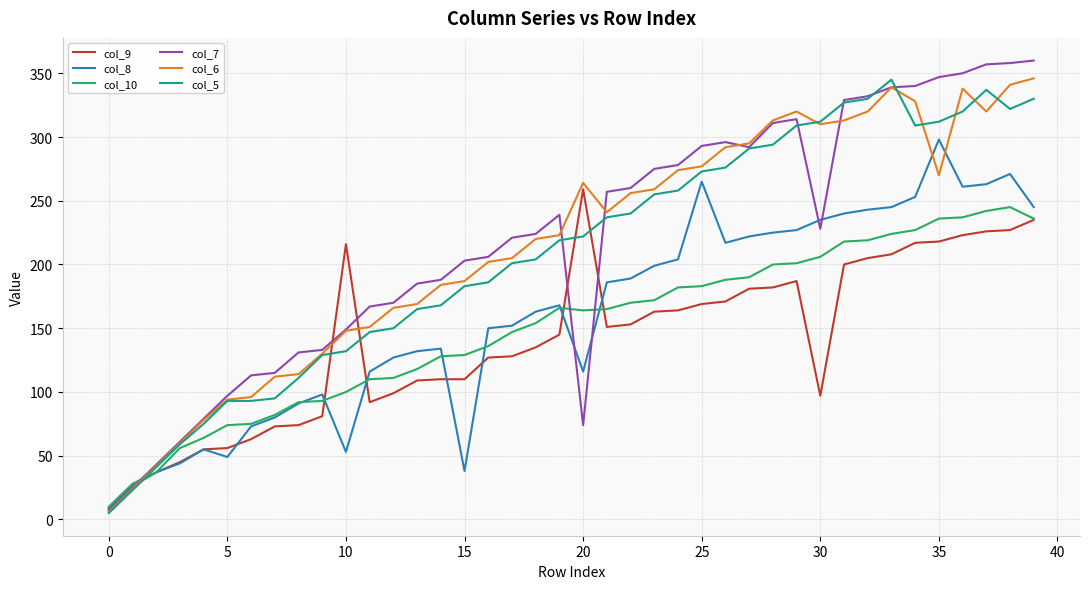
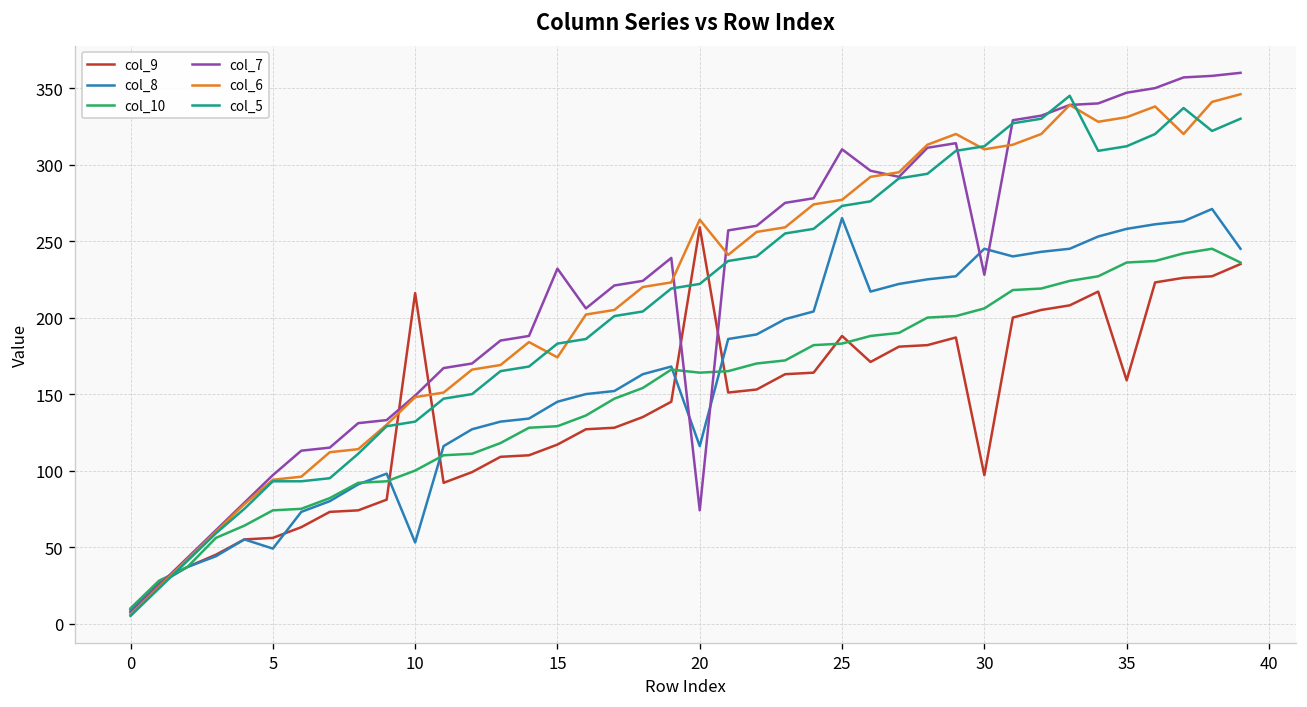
  {
    "col_9": {
      "5": 56,
      "10": 216,
-     "15": 110,
+     "15": 117,
      "20": 259,
-     "25": 169,
+     "25": 188,
      "30": 97,
-     "35": 218
+     "35": 159
    },
    "col_8": {
      "5": 49,
      "10": 53,
-     "15": 38,
+     "15": 145,
      "20": 116,
      "25": 265,
-     "30": 235,
-     "35": 298
+     "30": 245,
+     "35": 258
    },
    "col_7": {
      "5": 97,
-     "15": 203,
+     "15": 232,
      "20": 74,
-     "25": 293,
+     "25": 310,
      "30": 228,
      "35": 347
    },
    "col_6": {
-     "15": 187,
+     "15": 174,
      "20": 264,
      "25": 277,
      "30": 310,
-     "35": 270
+     "35": 331
    }
  }
